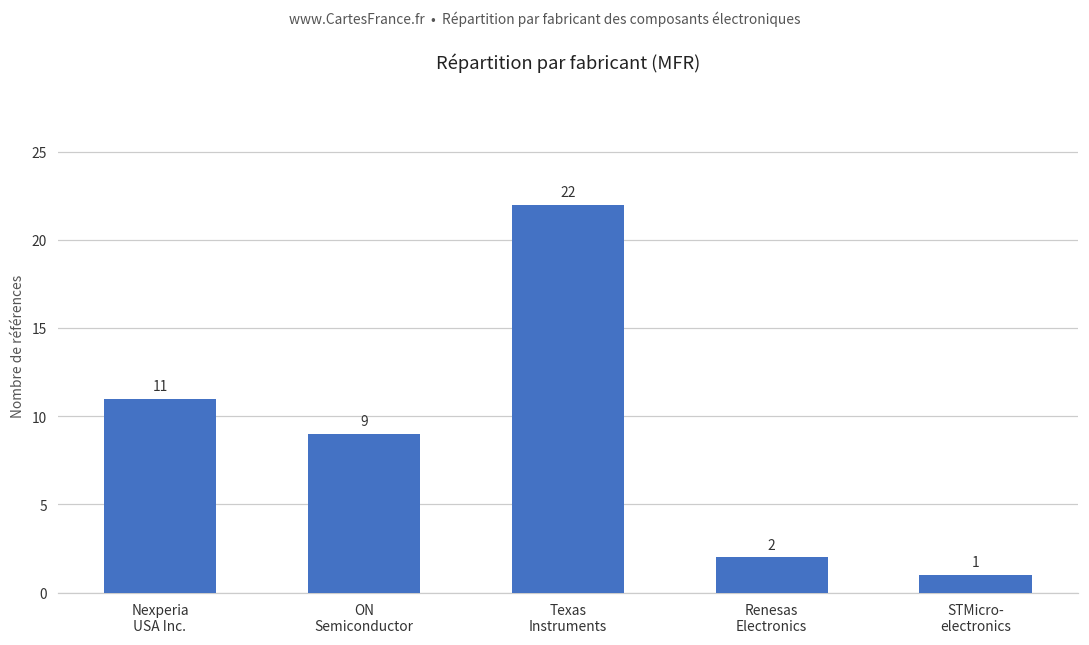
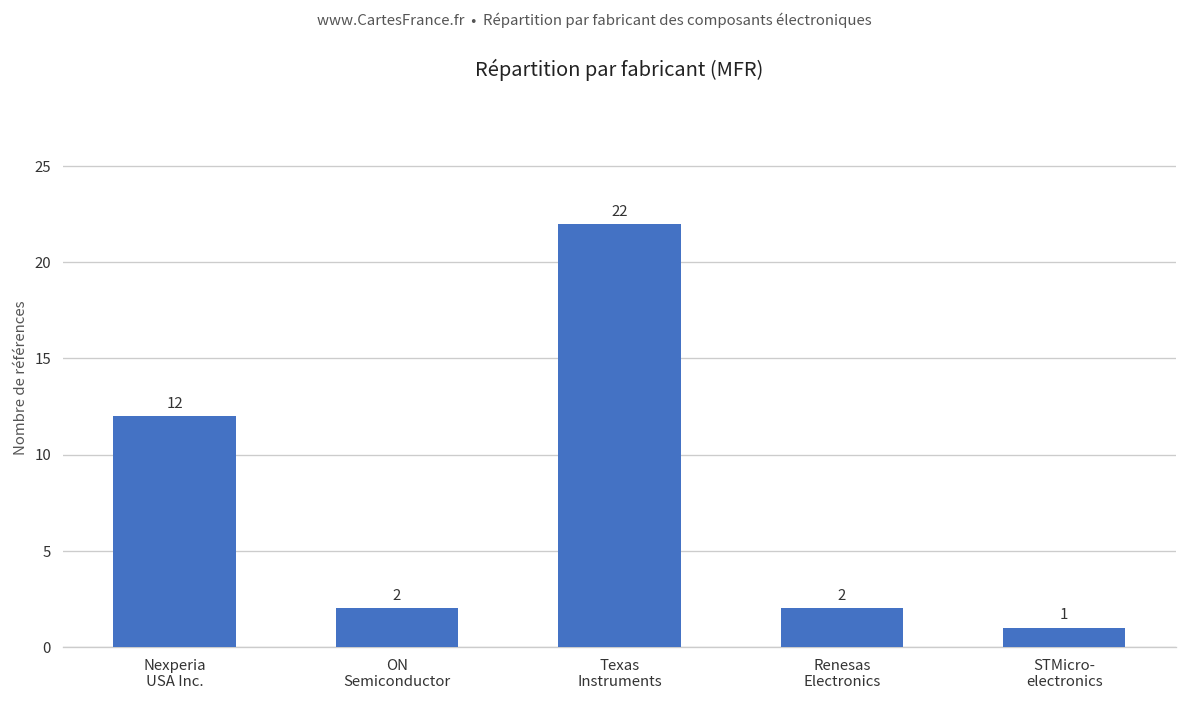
  {
-   "Nexperia USA Inc.": 11,
-   "ON Semiconductor": 9,
+   "Nexperia USA Inc.": 12,
+   "ON Semiconductor": 2,
    "Texas Instruments": 22,
    "Renesas Electronics": 2,
    "STMicro- electronics": 1
  }
